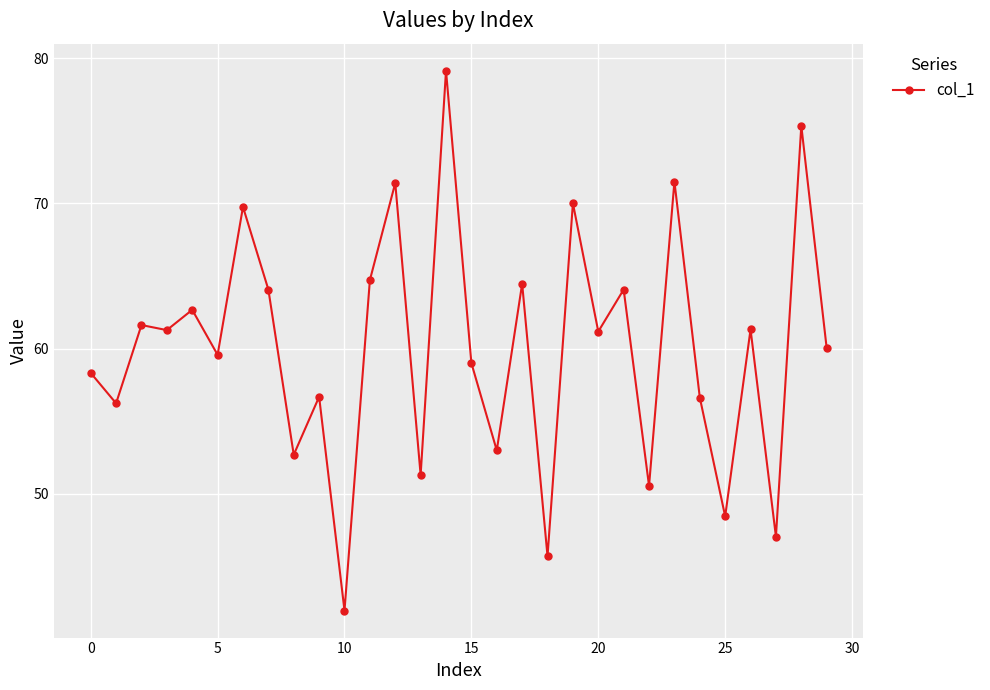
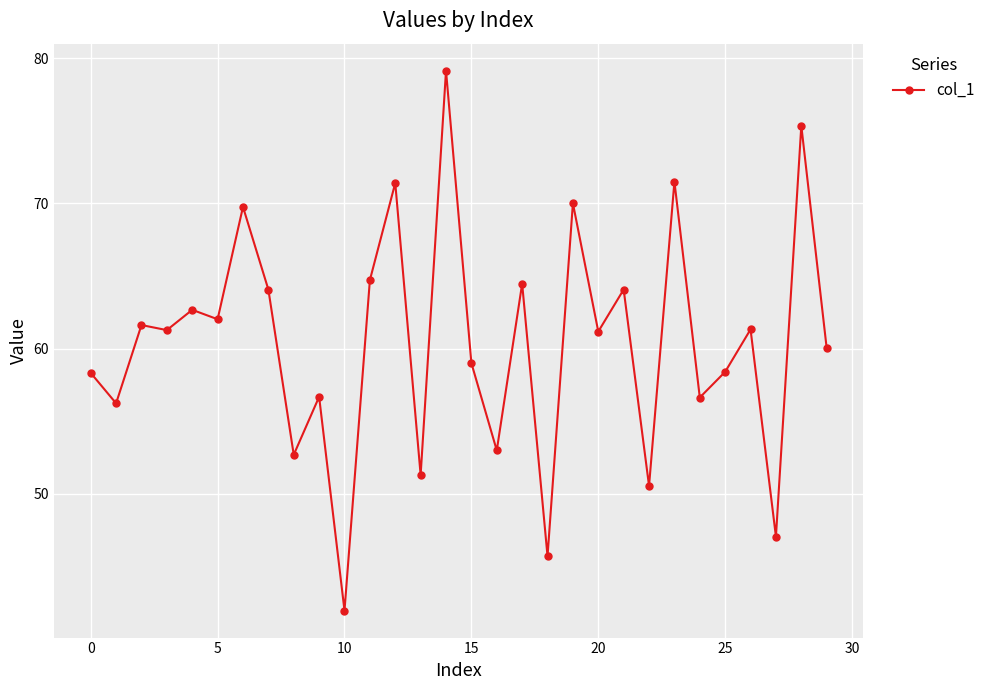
  {
    "0": 58.3,
-   "5": 59.6,
+   "5": 62.0,
    "10": 42.0,
    "15": 59.0,
    "20": 61.2,
-   "25": 48.5
+   "25": 58.4
  }
